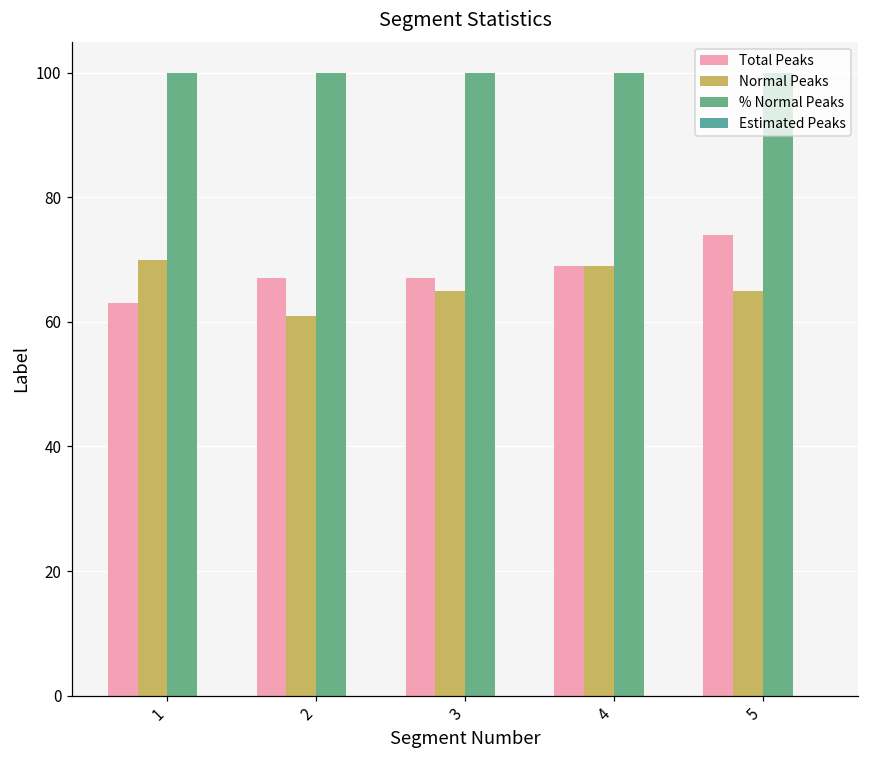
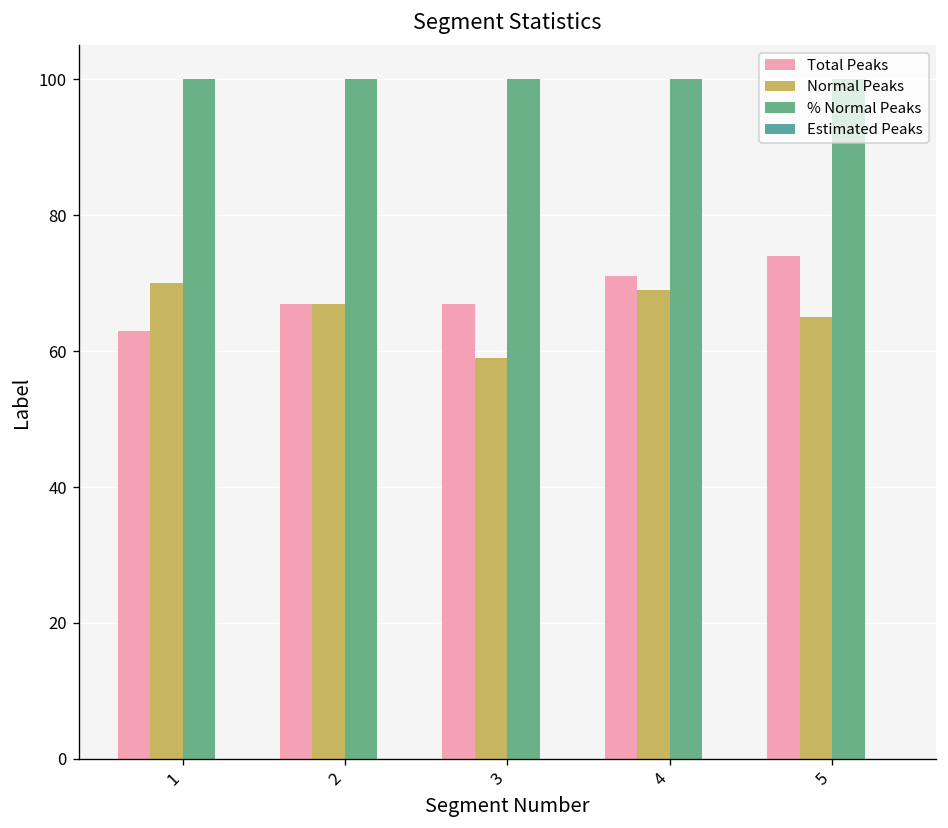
  {
    "Total Peaks": {
      "1": 63,
      "2": 67,
      "3": 67,
-     "4": 69,
+     "4": 71,
      "5": 74
    },
    "Normal Peaks": {
      "1": 70,
-     "2": 61,
-     "3": 65,
+     "2": 67,
+     "3": 59,
      "4": 69,
      "5": 65
    }
  }
